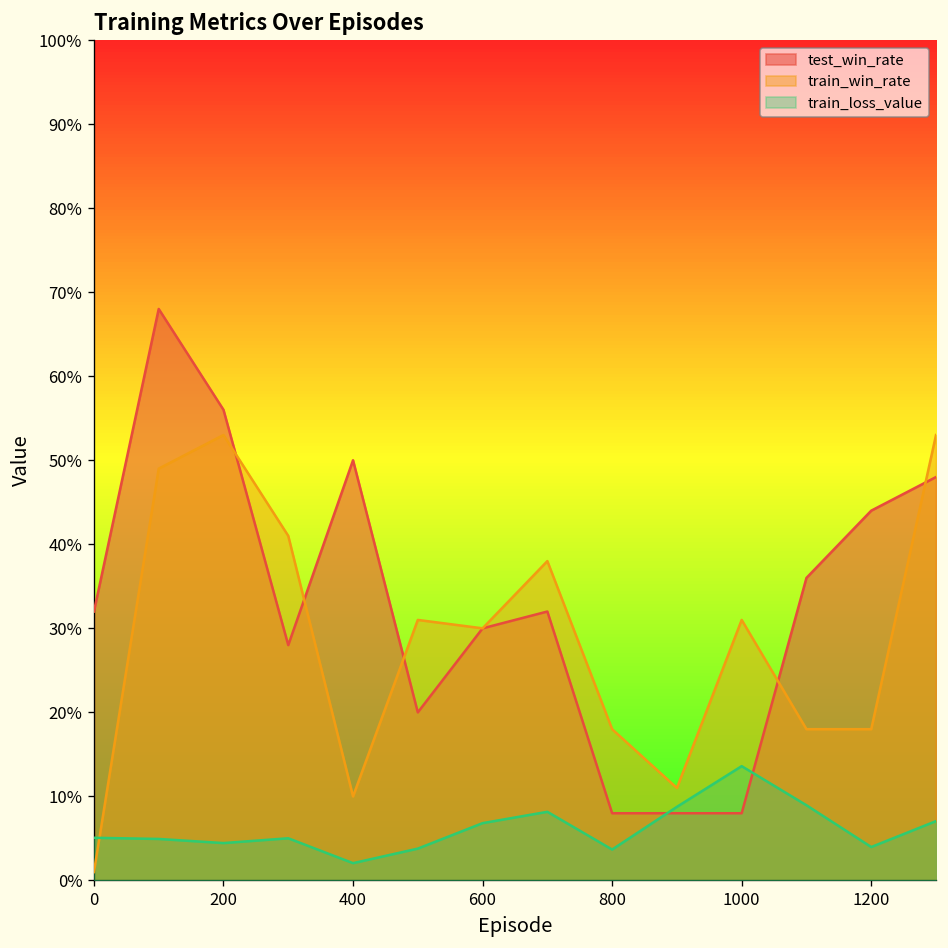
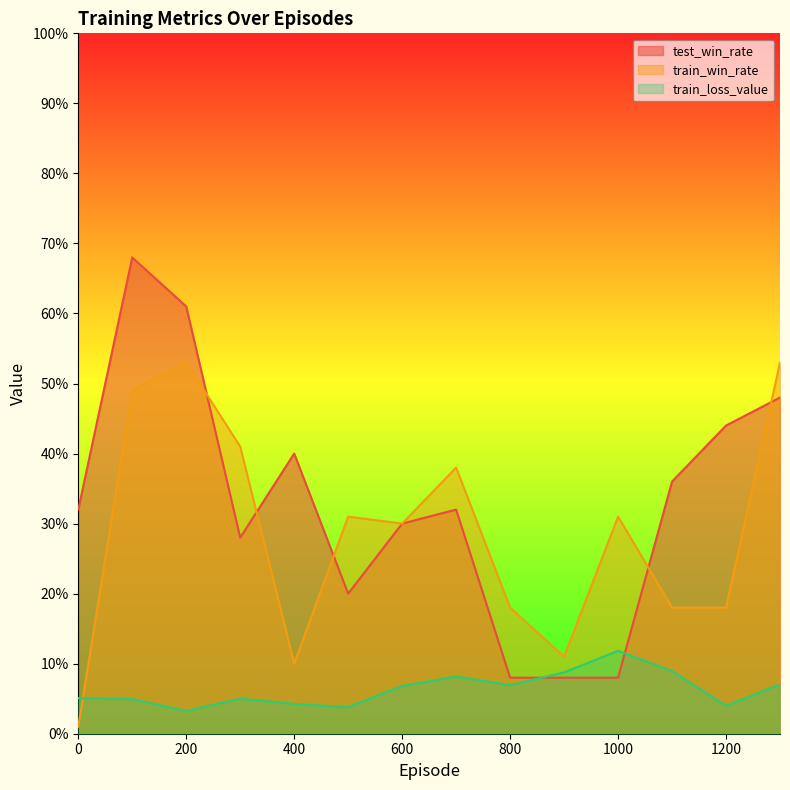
  {
    "test_win_rate": {
      "0": "32%",
-     "200": "56%",
-     "400": "50%",
+     "200": "61%",
+     "400": "40%",
      "800": "8%",
      "1000": "8%",
      "1200": "44%"
    },
    "train_win_rate": {
      "0": "1%",
      "200": "53%",
      "400": "10%",
      "800": "18%",
      "1000": "31%",
      "1200": "18%"
    },
    "train_loss_value": {
      "0": "5%",
-     "200": "4%",
-     "400": "2%",
+     "200": "3%",
+     "400": "4%",
      "600": "7%",
-     "800": "4%",
-     "1000": "14%",
+     "800": "7%",
+     "1000": "12%",
      "1200": "4%"
    }
  }
